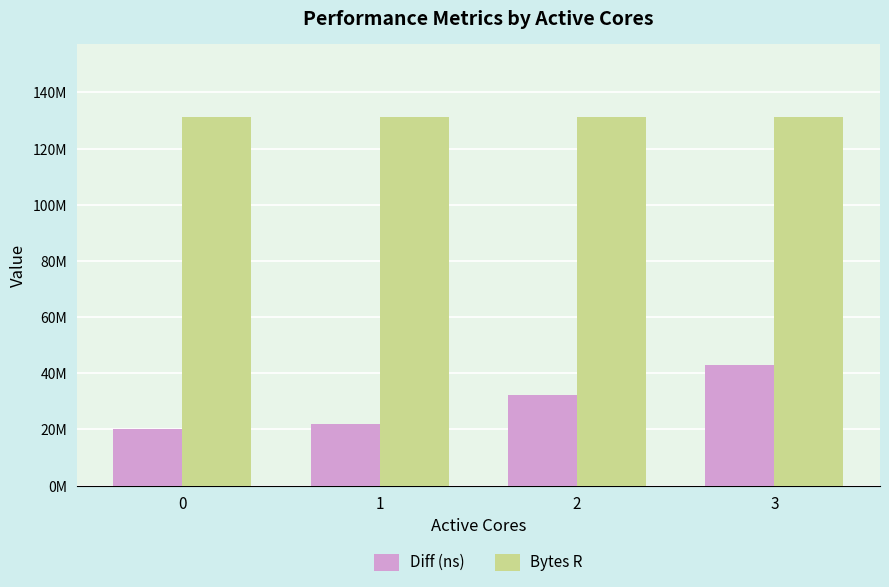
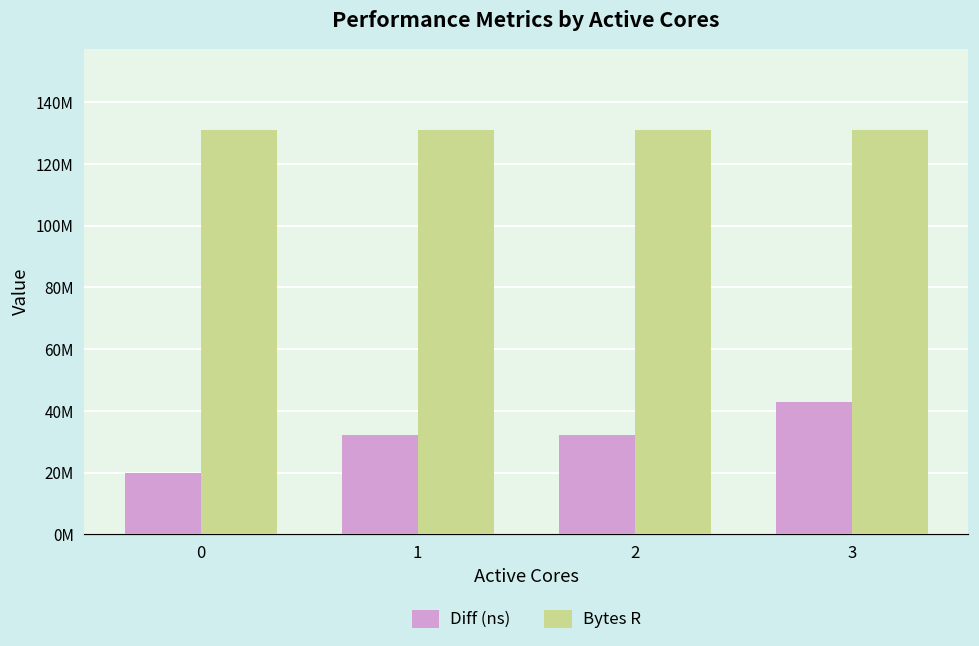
  {
    "Diff (ns)": {
      "0": 20000000,
-     "1": 22000000,
+     "1": 32000000,
      "2": 32000000,
      "3": 43000000
    },
    "Bytes R": {
      "0": 131000000,
      "1": 131000000,
      "2": 131000000,
      "3": 131000000
    }
  }
